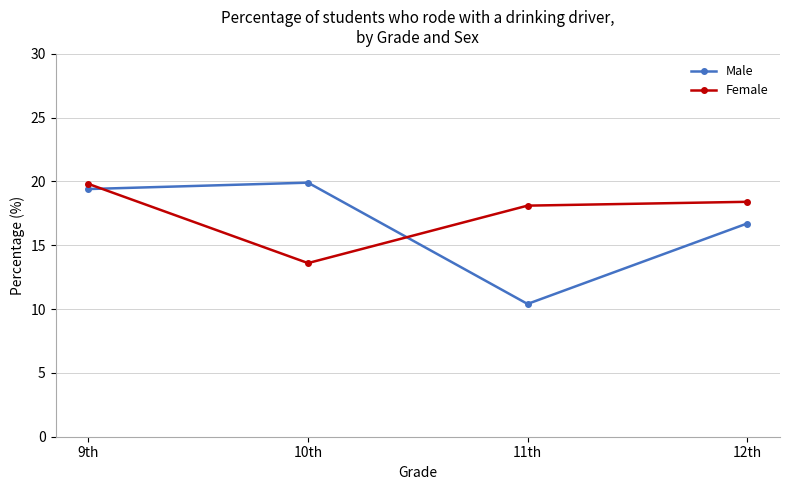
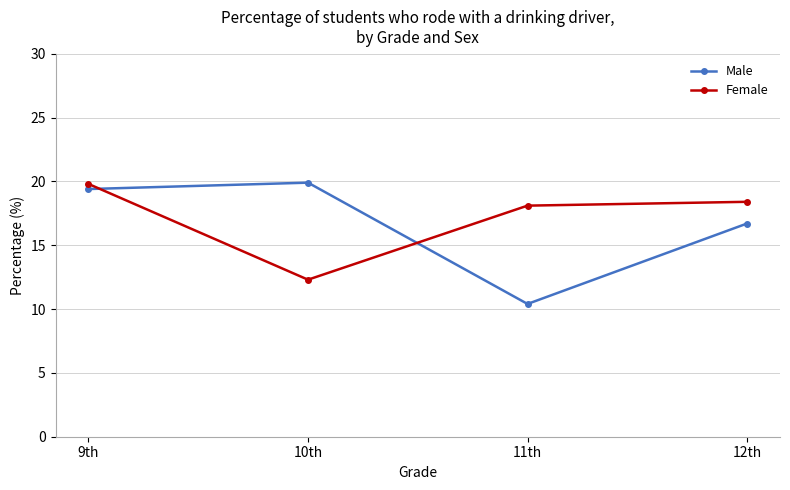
  {
    "Male": {
      "9th": 19.4,
      "10th": 19.9,
      "11th": 10.4,
      "12th": 16.7
    },
    "Female": {
      "9th": 19.8,
-     "10th": 13.6,
+     "10th": 12.3,
      "11th": 18.1,
      "12th": 18.4
    }
  }
